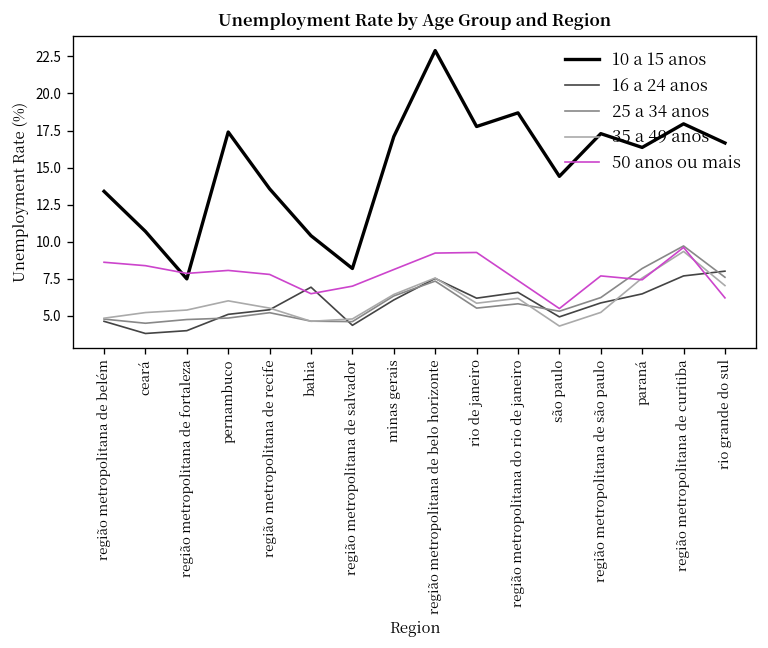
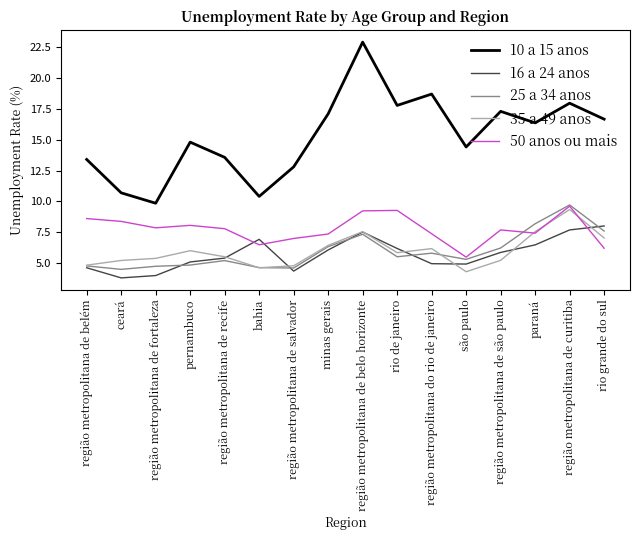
  {
    "10 a 15 anos": {
      "região metropolitana de belém": 13.4,
      "ceará": 10.7,
-     "região metropolitana de fortaleza": 7.5,
-     "pernambuco": 17.4,
+     "região metropolitana de fortaleza": 9.9,
+     "pernambuco": 14.8,
      "região metropolitana de recife": 13.6,
      "bahia": 10.4,
-     "região metropolitana de salvador": 8.2,
+     "região metropolitana de salvador": 12.8,
      "minas gerais": 17.1,
      "região metropolitana de belo horizonte": 22.9,
      "rio de janeiro": 17.8,
      "região metropolitana do rio de janeiro": 18.7,
      "são paulo": 14.4,
      "região metropolitana de são paulo": 17.3,
      "paraná": 16.4,
      "região metropolitana de curitiba": 18.0,
      "rio grande do sul": 16.7
    },
    "16 a 24 anos": {
      "ceará": 3.8,
      "região metropolitana de fortaleza": 4.0,
      "pernambuco": 5.1,
      "bahia": 6.9,
      "região metropolitana de salvador": 4.4,
      "minas gerais": 6.1,
      "rio de janeiro": 6.2,
-     "região metropolitana do rio de janeiro": 6.6,
+     "região metropolitana do rio de janeiro": 5.0,
      "são paulo": 4.9,
      "região metropolitana de são paulo": 5.9,
      "paraná": 6.5,
      "região metropolitana de curitiba": 7.7,
      "rio grande do sul": 8.0
    },
    "50 anos ou mais": {
      "região metropolitana de belém": 8.6,
      "ceará": 8.4,
      "região metropolitana de fortaleza": 7.9,
      "pernambuco": 8.1,
      "região metropolitana de recife": 7.8,
      "bahia": 6.5,
      "região metropolitana de salvador": 7.0,
-     "minas gerais": 8.1,
+     "minas gerais": 7.4,
      "região metropolitana de belo horizonte": 9.2,
      "rio de janeiro": 9.3,
      "região metropolitana do rio de janeiro": 7.4,
      "região metropolitana de são paulo": 7.7,
      "rio grande do sul": 6.2
    }
  }
